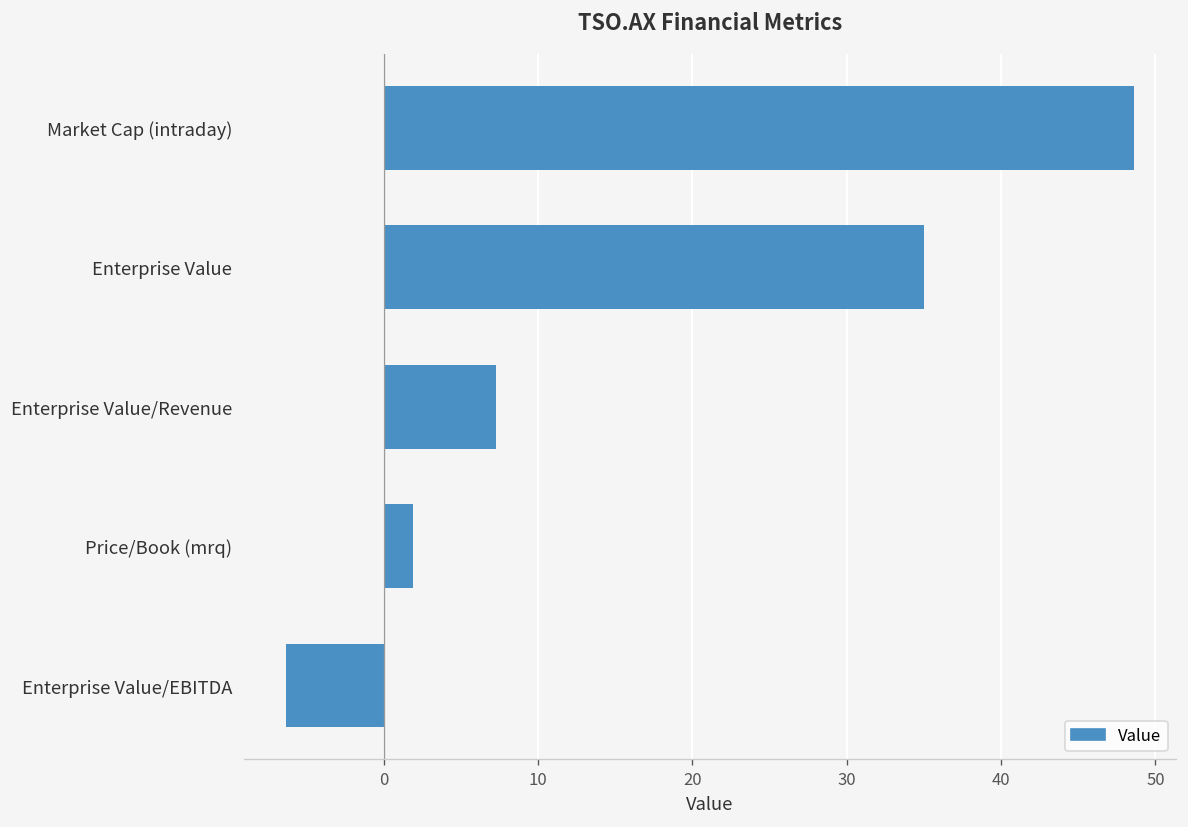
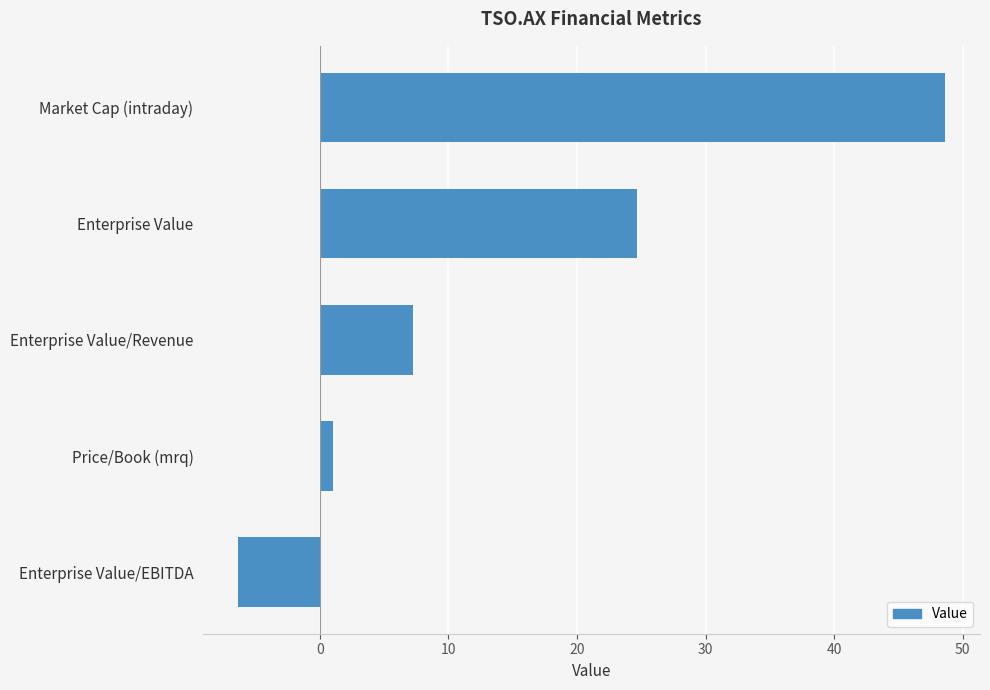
  {
    "Market Cap (intraday)": 48.6,
-   "Enterprise Value": 35.0,
+   "Enterprise Value": 24.7,
    "Enterprise Value/Revenue": 7.3,
-   "Price/Book (mrq)": 1.9,
+   "Price/Book (mrq)": 1.1,
    "Enterprise Value/EBITDA": -6.3
  }
